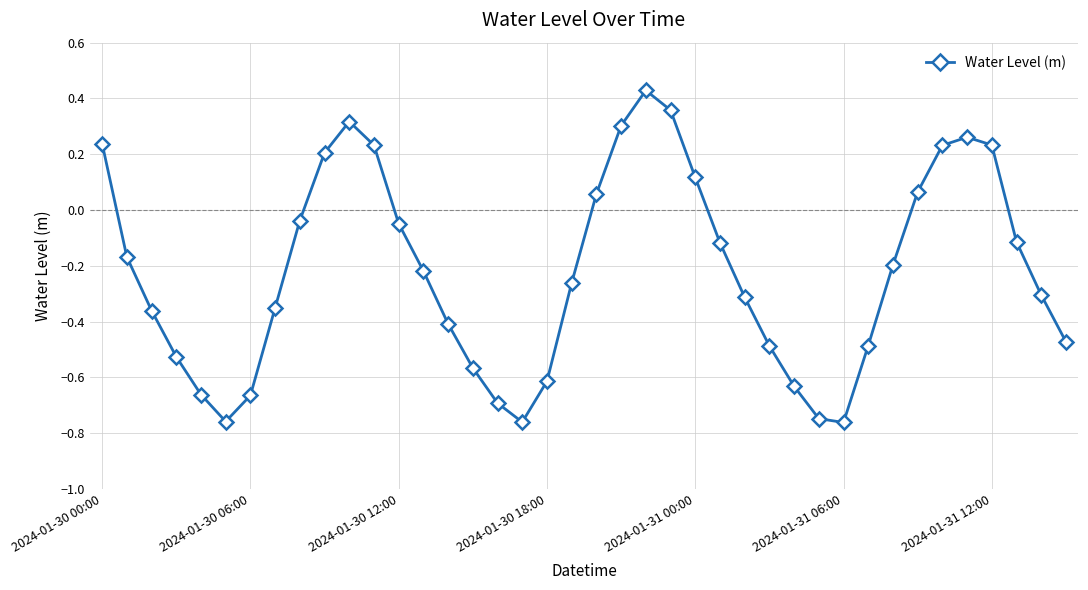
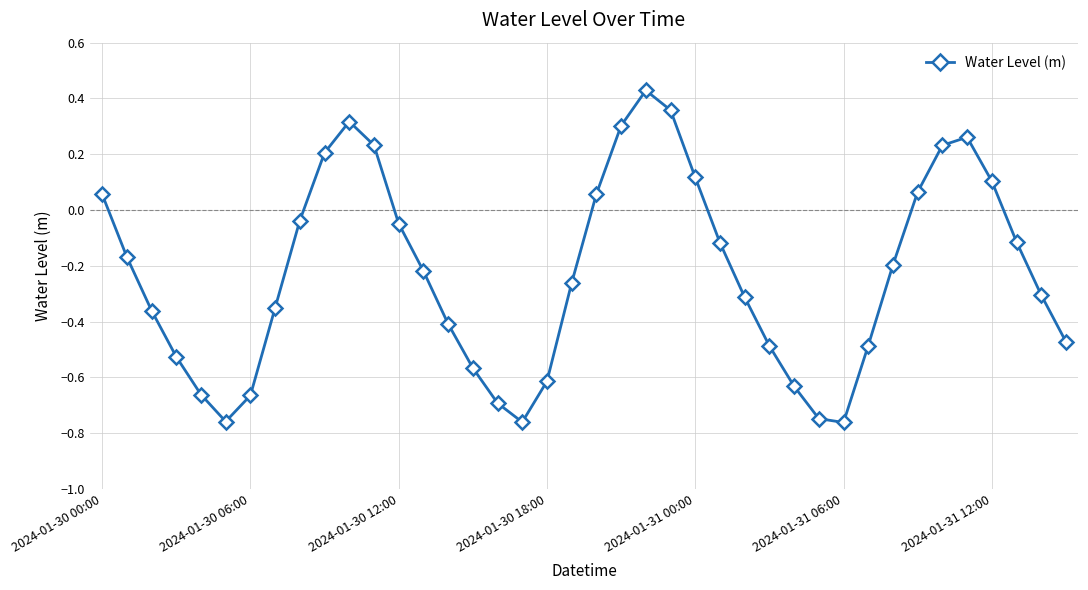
  {
-   "2024-01-30 00:00": 0.24,
+   "2024-01-30 00:00": 0.06,
    "2024-01-30 06:00": -0.66,
    "2024-01-30 12:00": -0.05,
    "2024-01-30 18:00": -0.61,
    "2024-01-31 00:00": 0.12,
    "2024-01-31 06:00": -0.76,
-   "2024-01-31 12:00": 0.23
+   "2024-01-31 12:00": 0.10
  }
